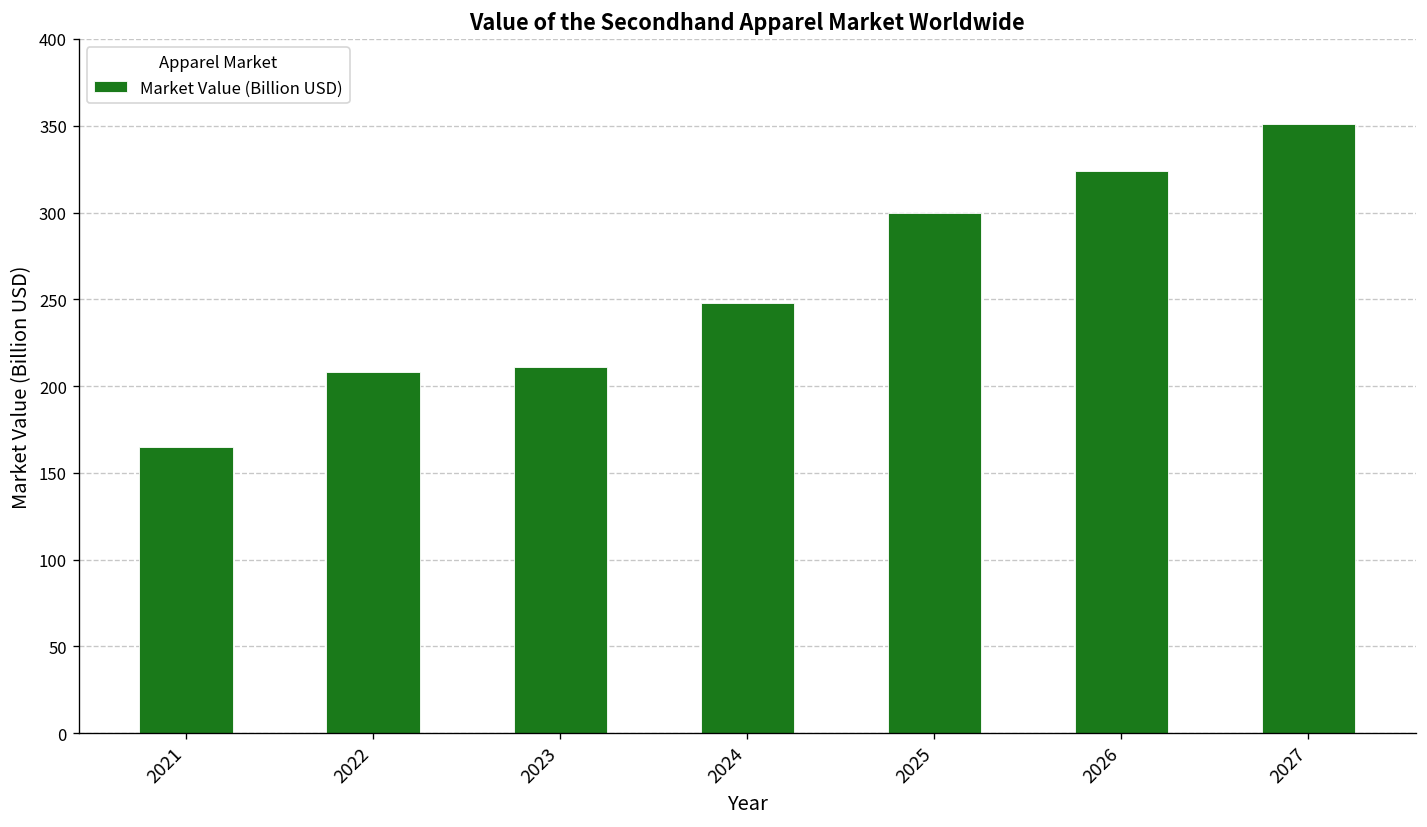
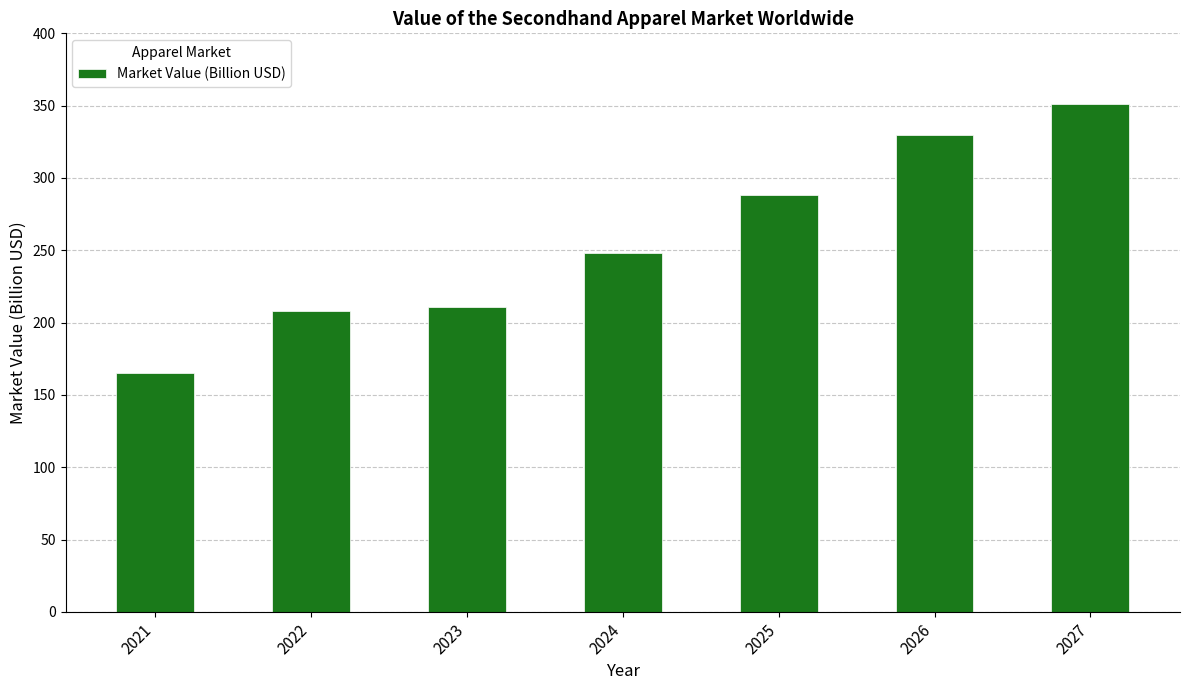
  {
    "2021": 165,
    "2022": 208,
    "2023": 211,
    "2024": 248,
-   "2025": 300,
-   "2026": 324,
+   "2025": 288,
+   "2026": 330,
    "2027": 351
  }
